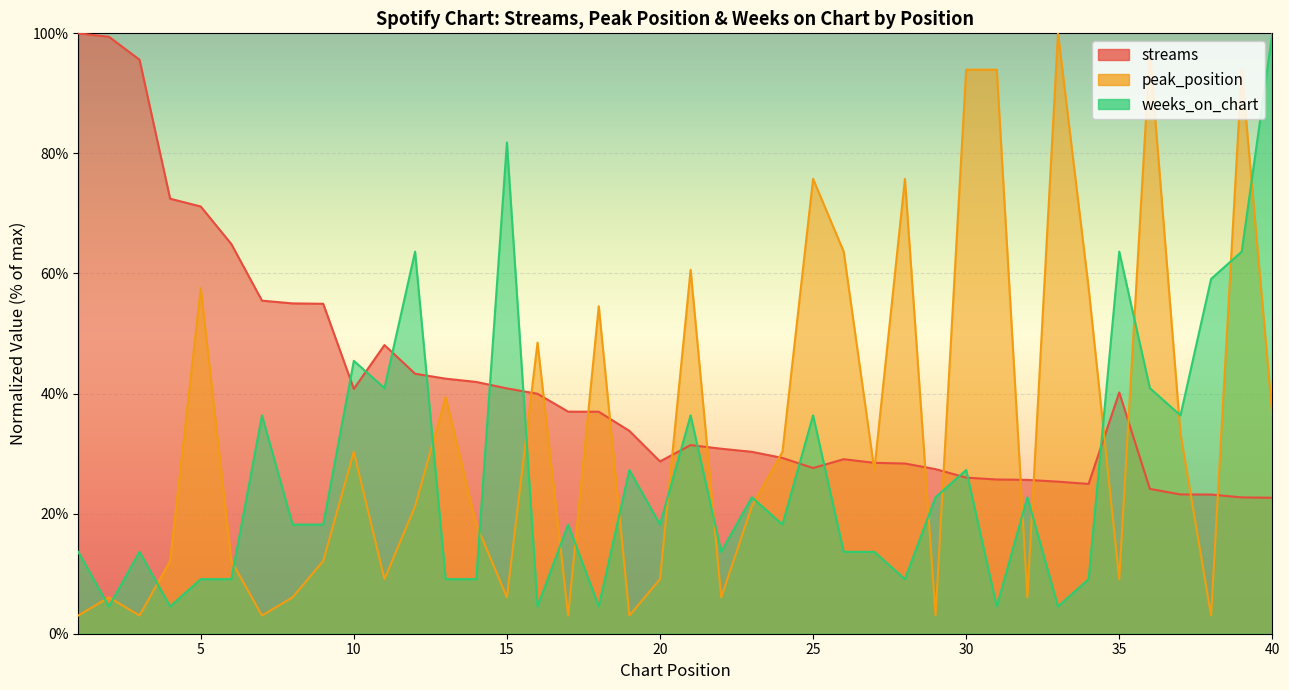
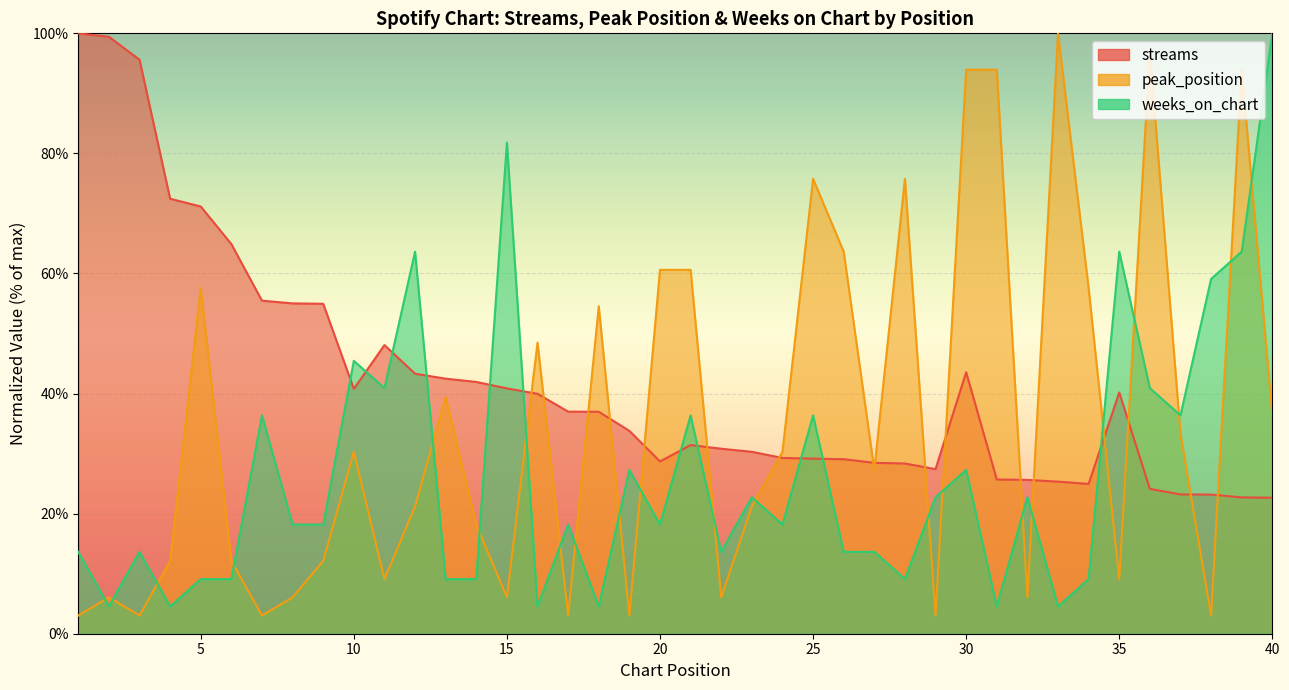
  {
    "streams": {
      "5": "71%",
      "10": "41%",
      "15": "41%",
      "20": "29%",
-     "25": "28%",
-     "30": "26%",
+     "25": "29%",
+     "30": "44%",
      "35": "40%",
      "40": "23%"
    },
    "peak_position": {
      "5": "58%",
      "10": "30%",
      "15": "6%",
-     "20": "9%",
+     "20": "61%",
      "25": "76%",
      "30": "94%",
      "35": "9%",
      "40": "36%"
    },
    "weeks_on_chart": {
      "5": "9%",
      "10": "45%",
      "15": "82%",
      "20": "18%",
      "25": "36%",
      "30": "27%",
      "35": "64%",
      "40": "100%"
    }
  }
